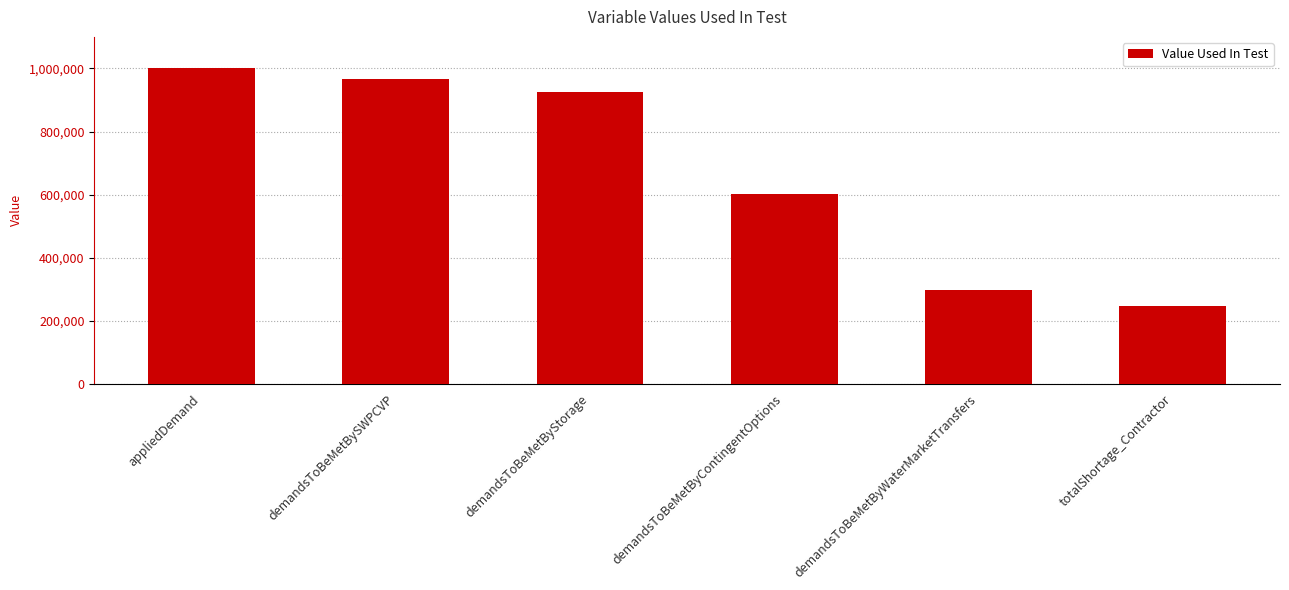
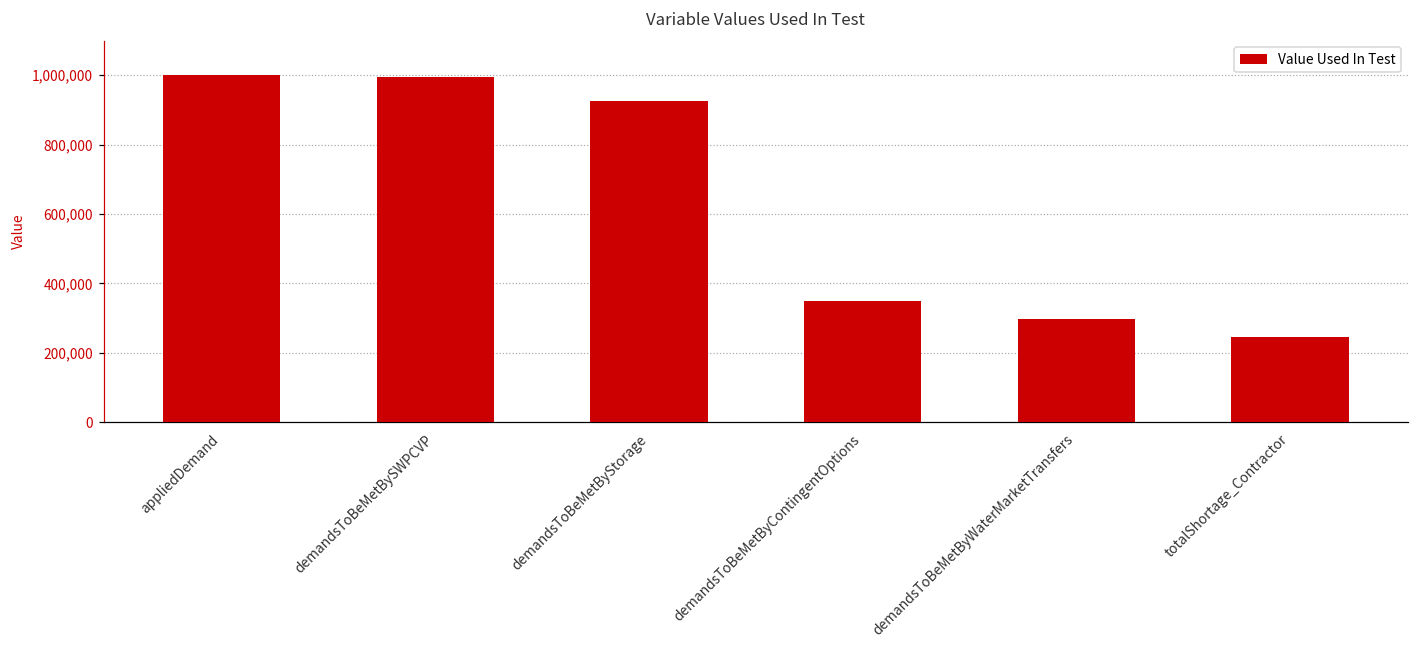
  {
    "appliedDemand": "1,000,000",
-   "demandsToBeMetBySWPCVP": "960,000",
+   "demandsToBeMetBySWPCVP": "990,000",
    "demandsToBeMetByStorage": "930,000",
-   "demandsToBeMetByContingentOptions": "600,000",
+   "demandsToBeMetByContingentOptions": "350,000",
    "demandsToBeMetByWaterMarketTransfers": "300,000",
    "totalShortage_Contractor": "250,000"
  }
